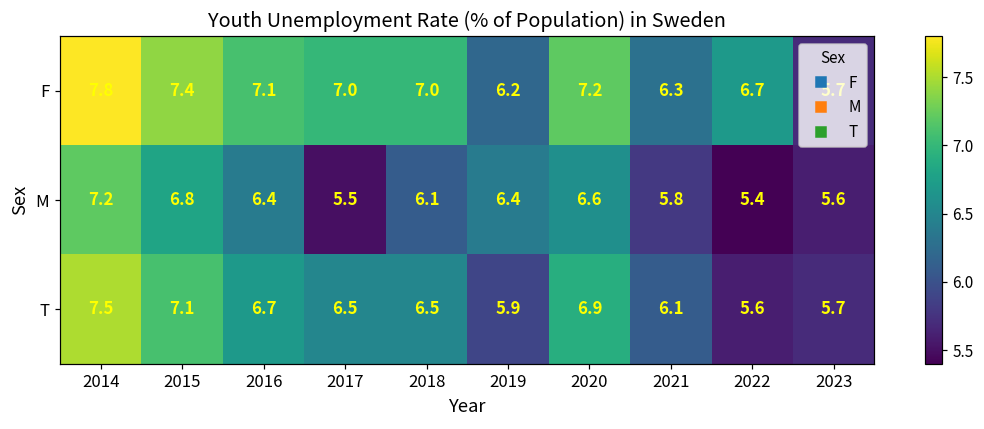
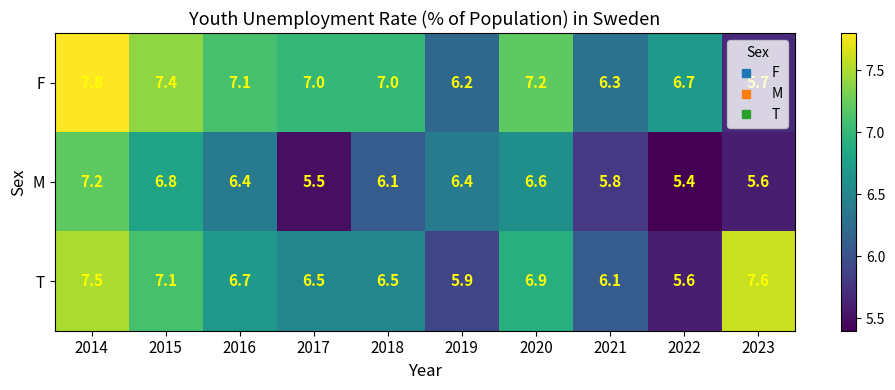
  {
    "F": {
      "2015": 7.4,
      "2016": 7.1,
      "2017": 7.0,
      "2018": 7.0,
      "2019": 6.2,
      "2020": 7.2,
      "2021": 6.3,
      "2022": 6.7
    },
    "M": {
      "2014": 7.2,
      "2015": 6.8,
      "2016": 6.4,
      "2017": 5.5,
      "2018": 6.1,
      "2019": 6.4,
      "2020": 6.6,
      "2021": 5.8,
      "2022": 5.4,
      "2023": 5.6
    },
    "T": {
      "2014": 7.5,
      "2015": 7.1,
      "2016": 6.7,
      "2017": 6.5,
      "2018": 6.5,
      "2019": 5.9,
      "2020": 6.9,
      "2021": 6.1,
      "2022": 5.6,
-     "2023": 5.7
+     "2023": 7.6
    }
  }
